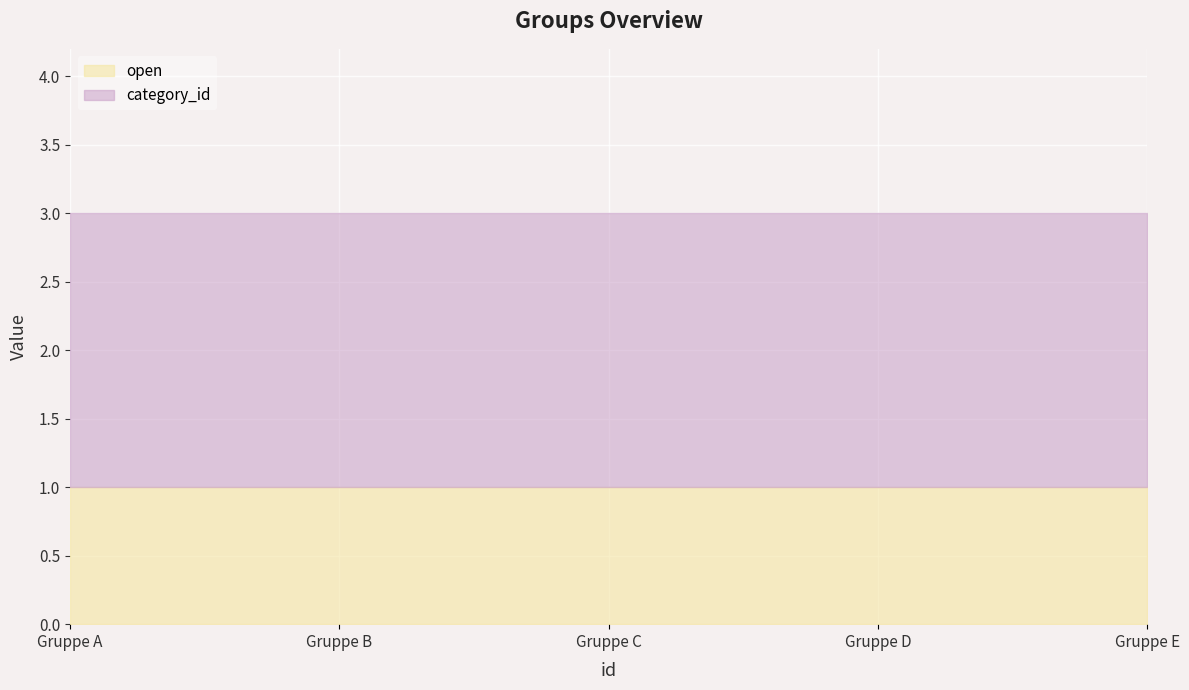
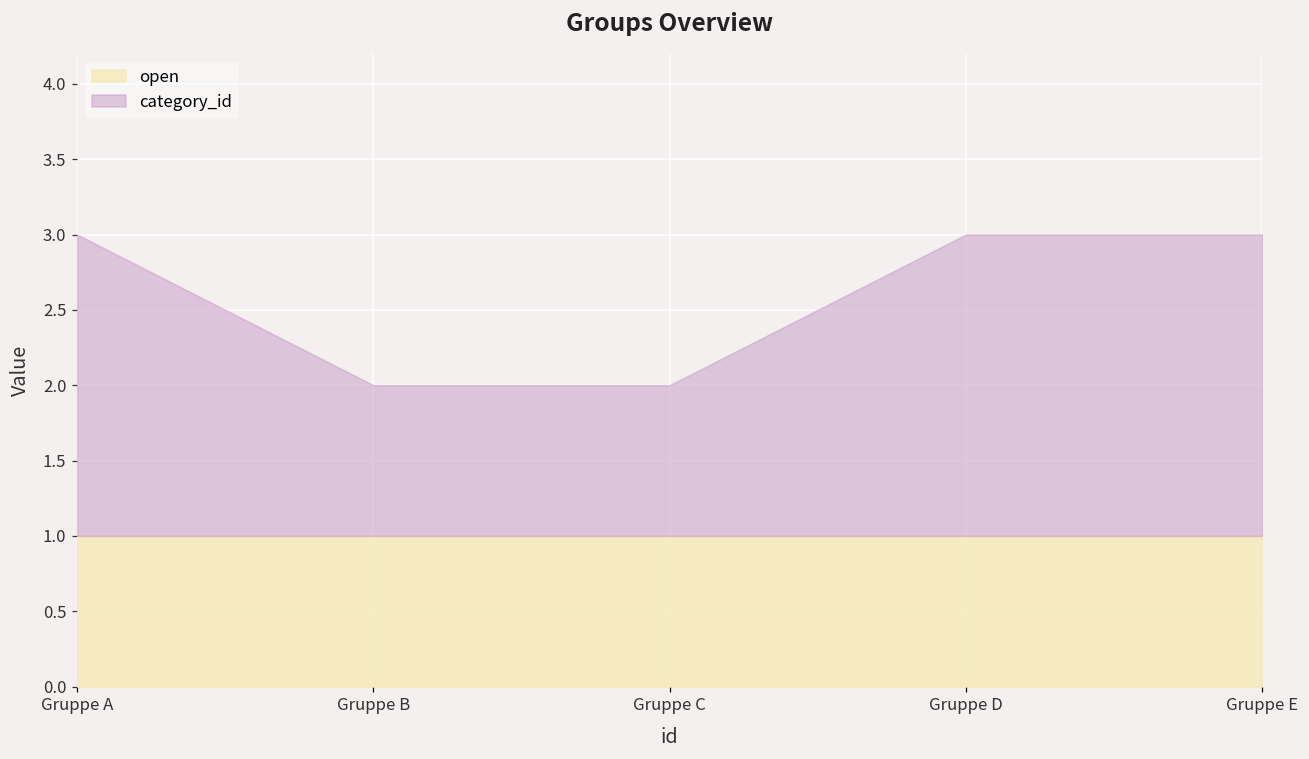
  {
    "open": {
      "Gruppe A": 1,
      "Gruppe B": 1,
      "Gruppe C": 1,
      "Gruppe D": 1,
      "Gruppe E": 1
    },
    "category_id": {
-     "Gruppe B": 2,
-     "Gruppe C": 2
+     "Gruppe B": 1,
+     "Gruppe C": 1
    }
  }
